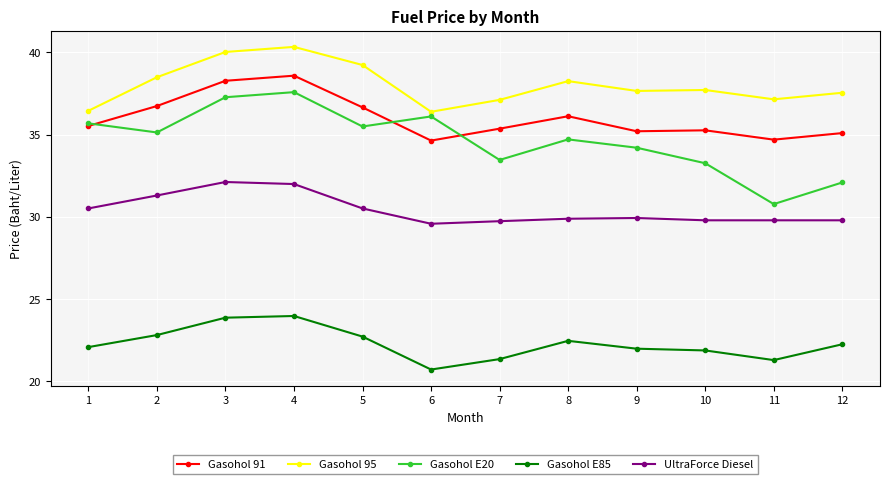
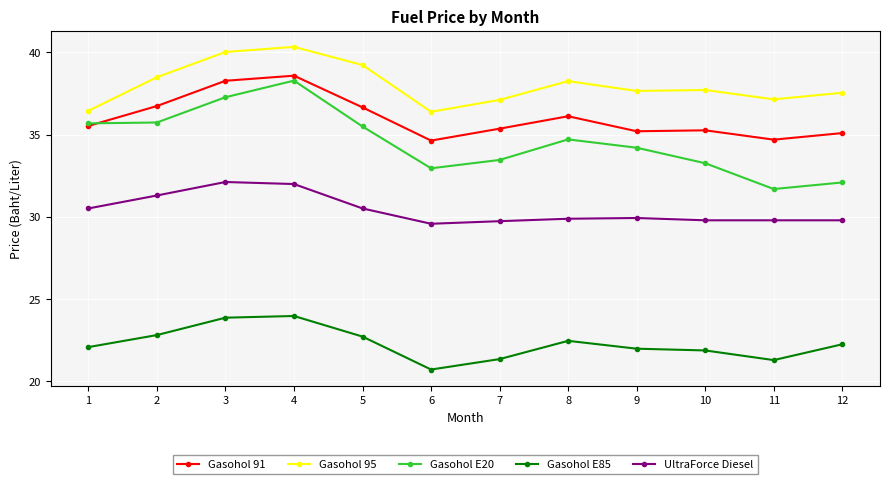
  {
    "Gasohol 91": {
      "1": 35.5,
      "2": 36.7,
      "3": 38.3,
      "4": 38.6,
      "5": 36.7,
      "6": 34.6,
      "7": 35.4,
      "8": 36.1,
      "9": 35.2,
      "10": 35.3,
      "11": 34.7,
      "12": 35.1
    },
    "Gasohol 95": {
      "1": 36.4,
      "2": 38.5,
      "3": 40.0,
      "4": 40.3,
      "5": 39.2,
      "6": 36.4,
      "7": 37.1,
      "8": 38.2,
      "9": 37.7,
      "10": 37.7,
      "11": 37.1,
      "12": 37.5
    },
    "Gasohol E20": {
      "1": 35.7,
-     "2": 35.1,
+     "2": 35.7,
      "3": 37.3,
-     "4": 37.6,
+     "4": 38.3,
      "5": 35.5,
-     "6": 36.1,
+     "6": 32.9,
      "7": 33.5,
      "8": 34.7,
      "9": 34.2,
      "10": 33.3,
-     "11": 30.8,
+     "11": 31.7,
      "12": 32.1
    },
    "Gasohol E85": {
      "1": 22.1,
      "2": 22.8,
      "3": 23.9,
      "4": 24.0,
      "5": 22.7,
      "6": 20.7,
      "7": 21.4,
      "8": 22.5,
      "9": 22.0,
      "10": 21.9,
      "11": 21.3,
      "12": 22.3
    },
    "UltraForce Diesel": {
      "1": 30.5,
      "2": 31.3,
      "3": 32.1,
      "4": 32.0,
      "5": 30.5,
      "6": 29.6,
      "7": 29.7,
      "8": 29.9,
      "9": 29.9,
      "10": 29.8,
      "11": 29.8,
      "12": 29.8
    }
  }
